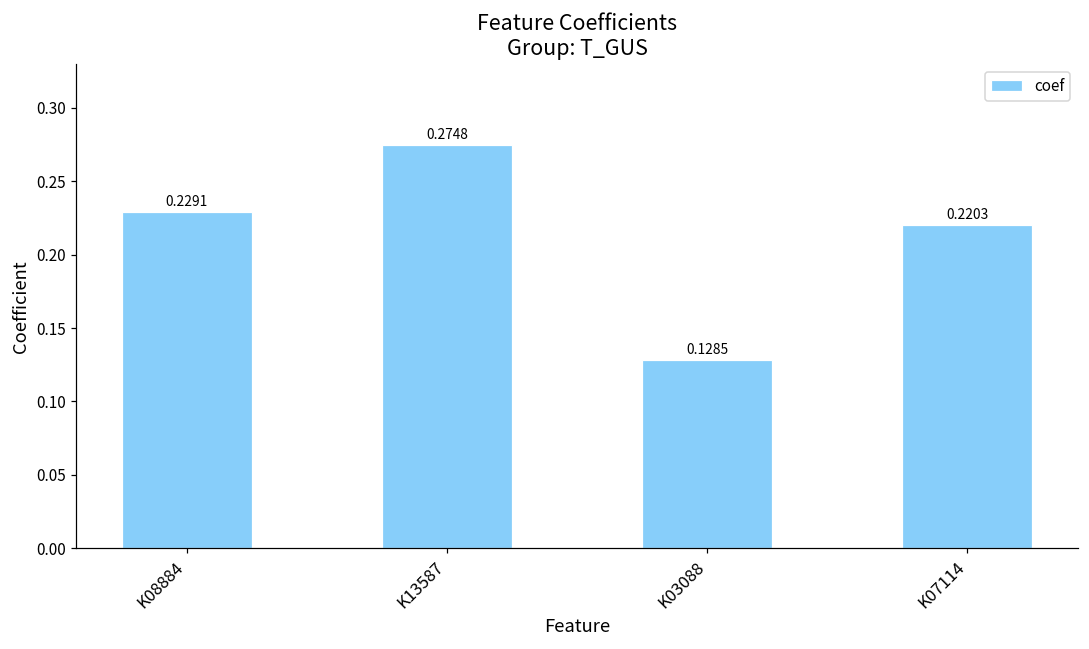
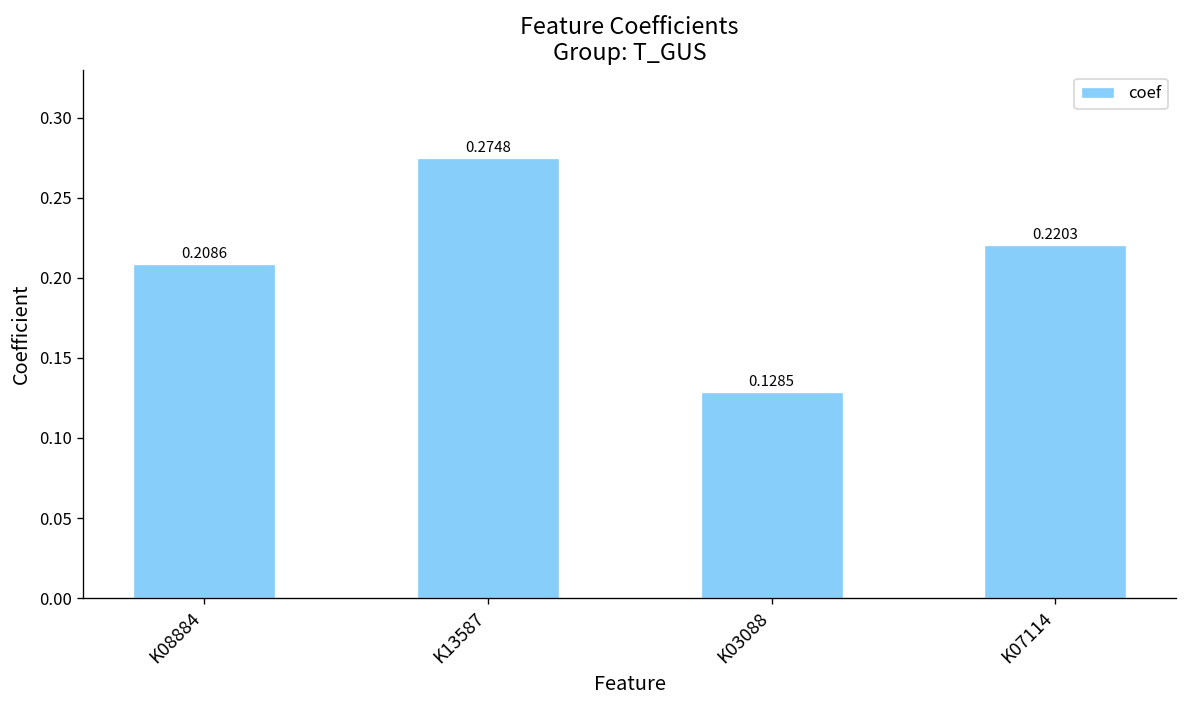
  {
-   "K08884": 0.2291,
+   "K08884": 0.2086,
    "K13587": 0.2748,
    "K03088": 0.1285,
    "K07114": 0.2203
  }
